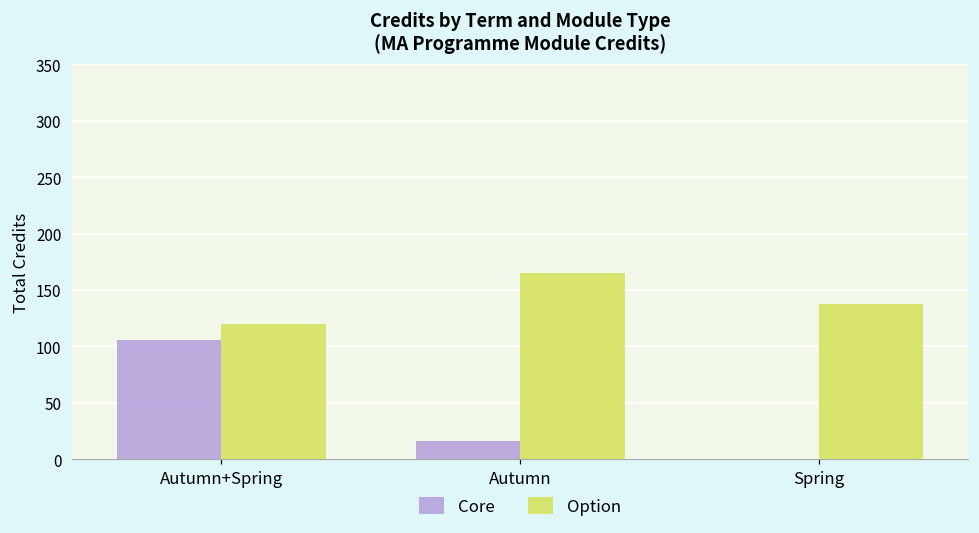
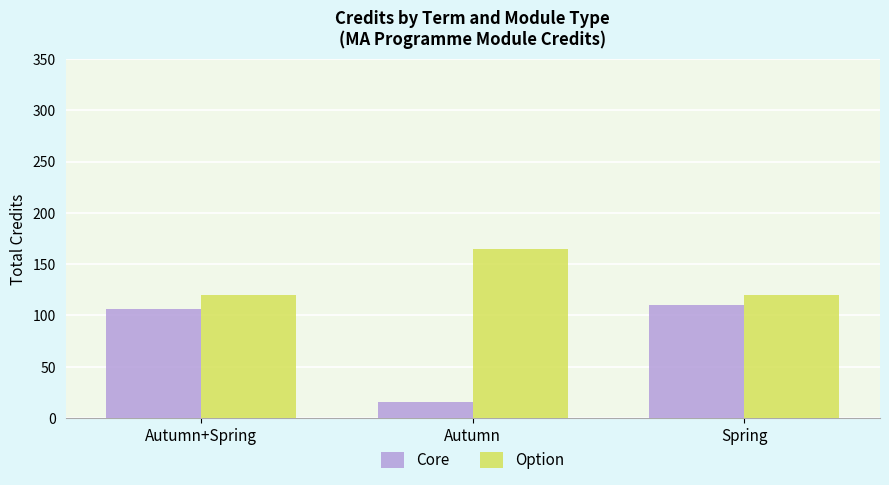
  {
    "Core": {
      "Autumn+Spring": 106,
      "Autumn": 16,
-     "Spring": 0
+     "Spring": 110
    },
    "Option": {
      "Autumn+Spring": 120,
      "Autumn": 165,
-     "Spring": 138
+     "Spring": 120
    }
  }
